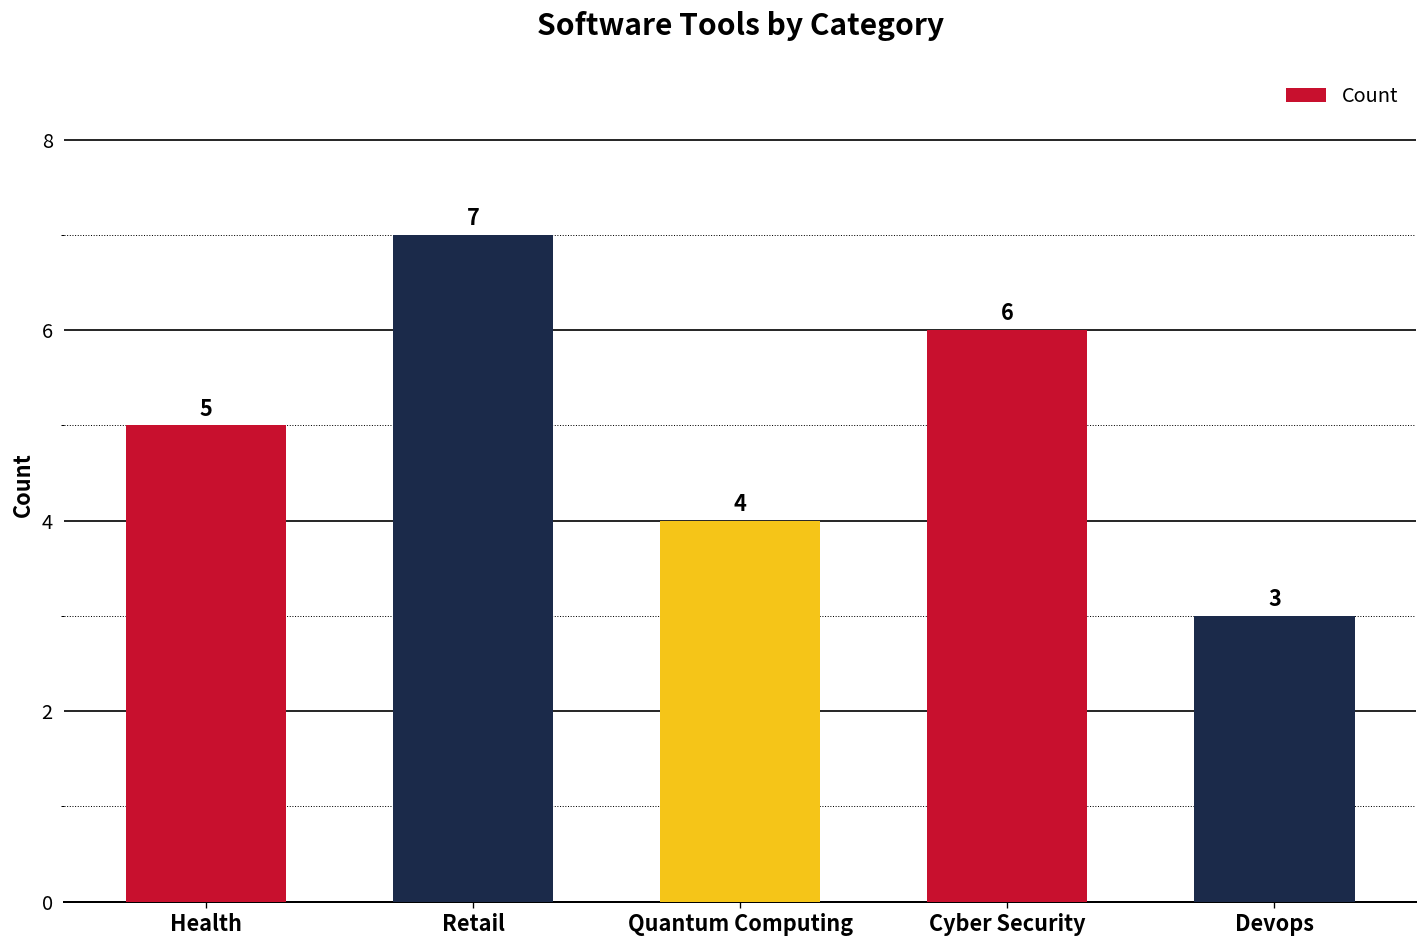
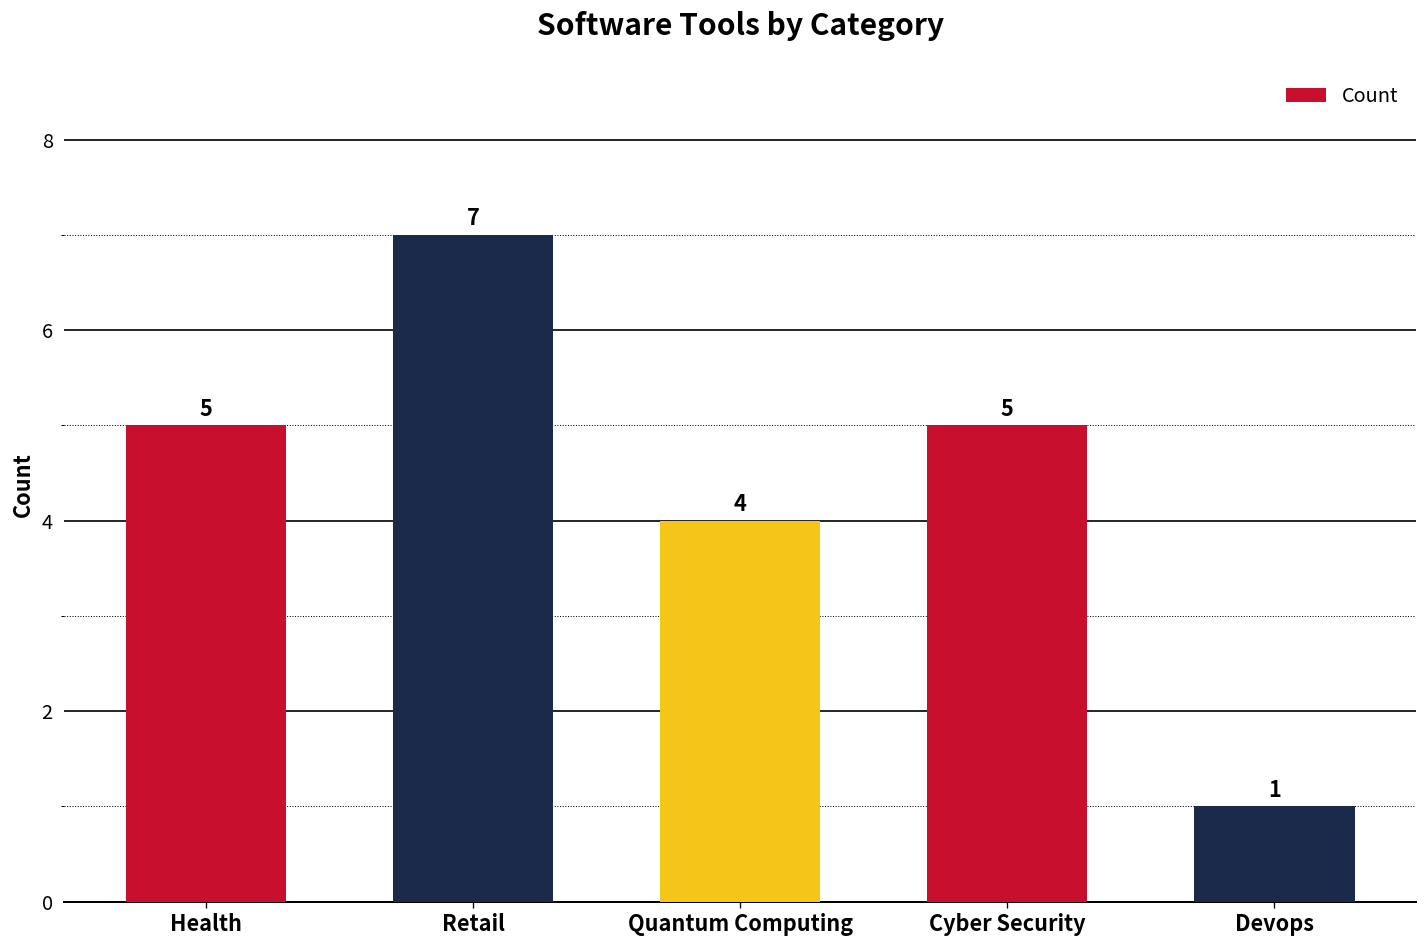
  {
    "Health": 5,
    "Retail": 7,
    "Quantum Computing": 4,
-   "Cyber Security": 6,
-   "Devops": 3
+   "Cyber Security": 5,
+   "Devops": 1
  }
